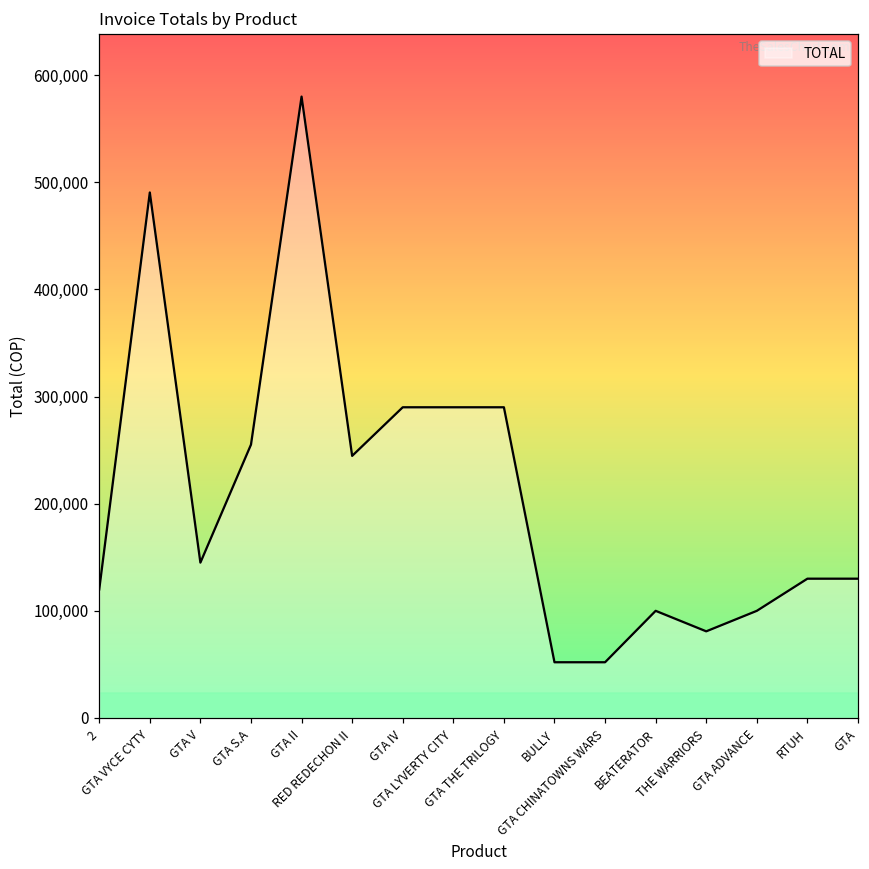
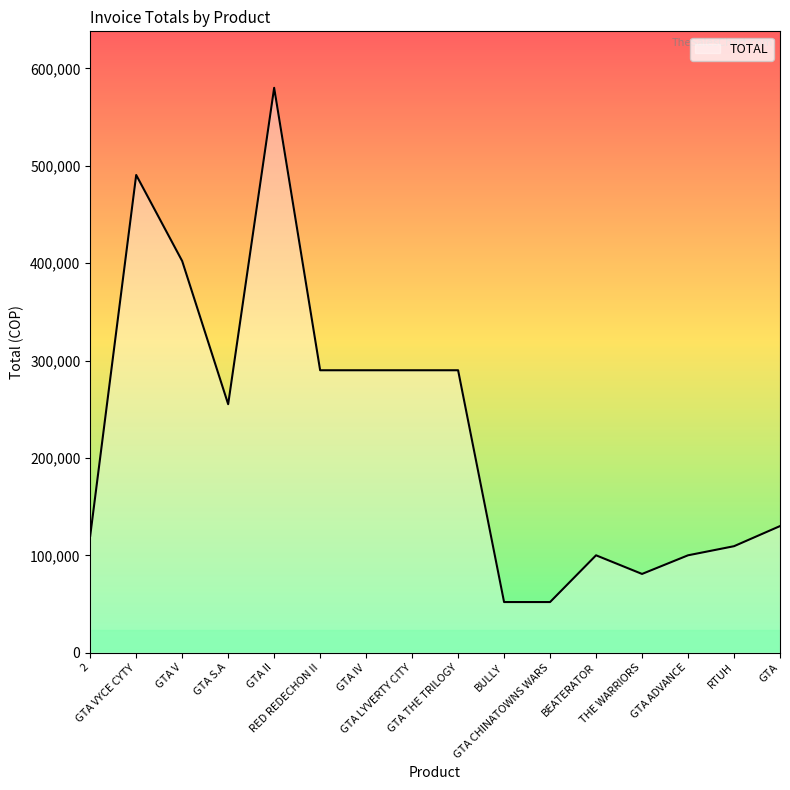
  {
    "2": "120,000",
    "GTA VYCE CYTY": "490,000",
-   "GTA V": "150,000",
+   "GTA V": "400,000",
    "GTA S.A": "260,000",
    "GTA II": "580,000",
-   "RED REDECHON II": "240,000",
+   "RED REDECHON II": "290,000",
    "GTA IV": "290,000",
    "GTA LYVERTY CITY": "290,000",
    "GTA THE TRILOGY": "290,000",
    "BULLY": "50,000",
    "GTA CHINATOWNS WARS": "50,000",
    "BEATERATOR": "100,000",
    "THE WARRIORS": "80,000",
    "GTA ADVANCE": "100,000",
-   "RTUH": "130,000",
+   "RTUH": "110,000",
    "GTA": "130,000"
  }
